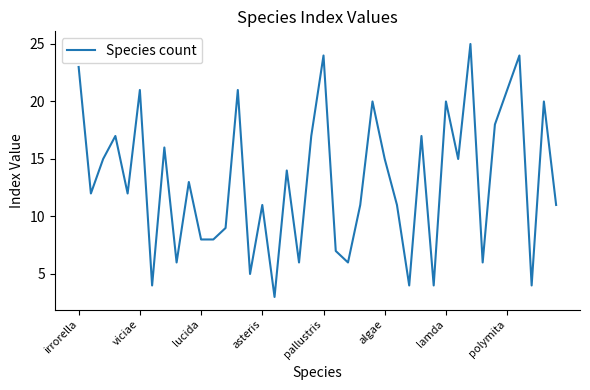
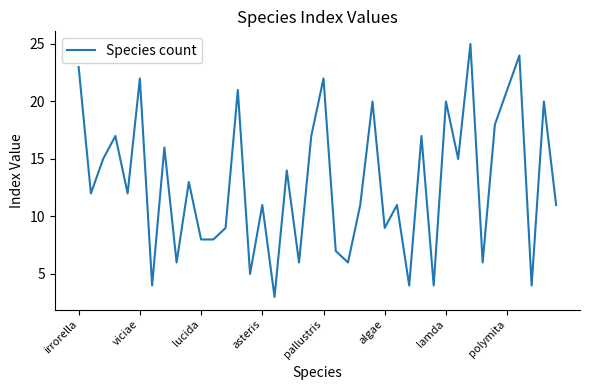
  {
    "irrorella": 23,
-   "viciae": 21,
+   "viciae": 22,
    "lucida": 8,
    "asteris": 11,
-   "pallustris": 24,
-   "algae": 15,
+   "pallustris": 22,
+   "algae": 9,
    "lamda": 20,
    "polymita": 21
  }
